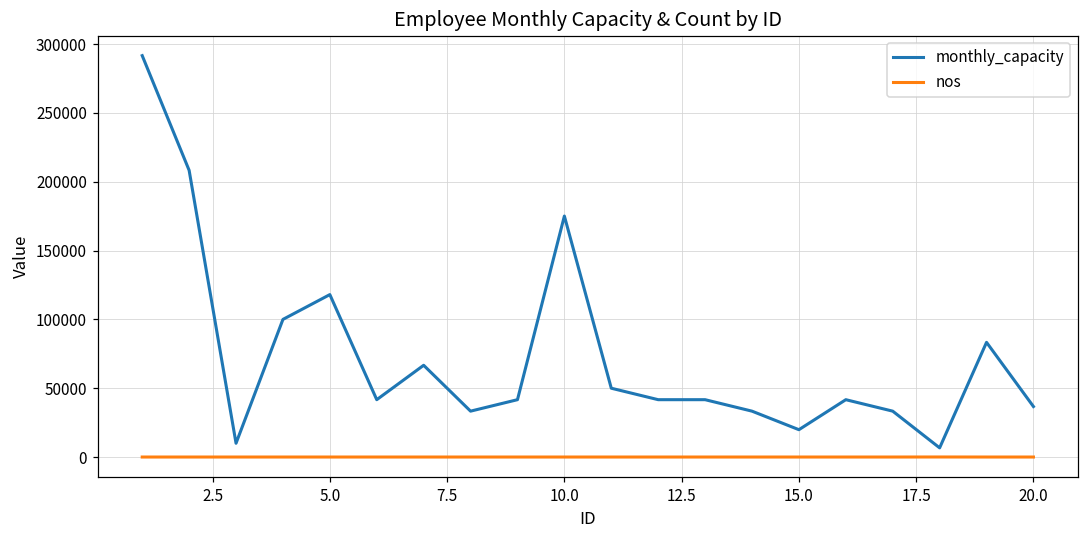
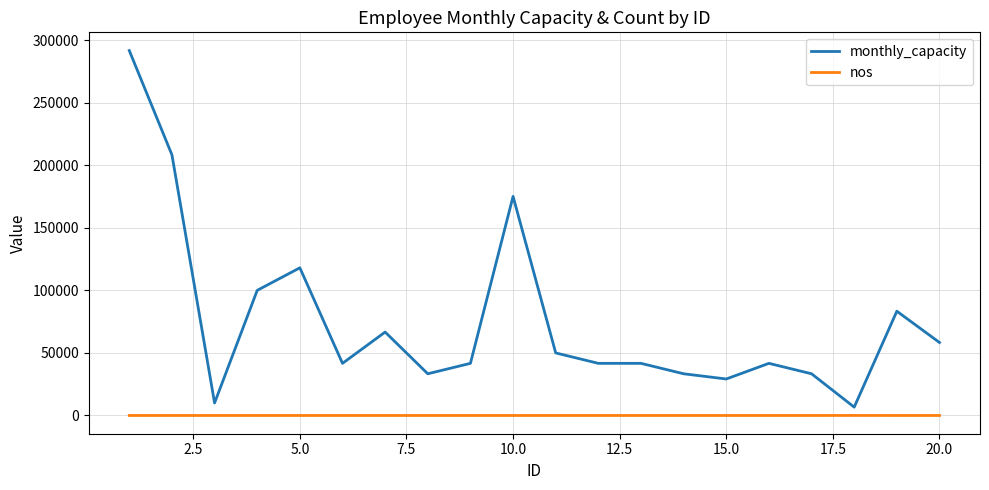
  {
    "monthly_capacity": {
      "5.0": 118000,
      "10.0": 175000,
-     "15.0": 20000,
-     "20.0": 37000
+     "15.0": 29000,
+     "20.0": 58000
    },
    "nos": {
      "5.0": 0,
      "10.0": 0,
      "15.0": 0,
      "20.0": 0
    }
  }
